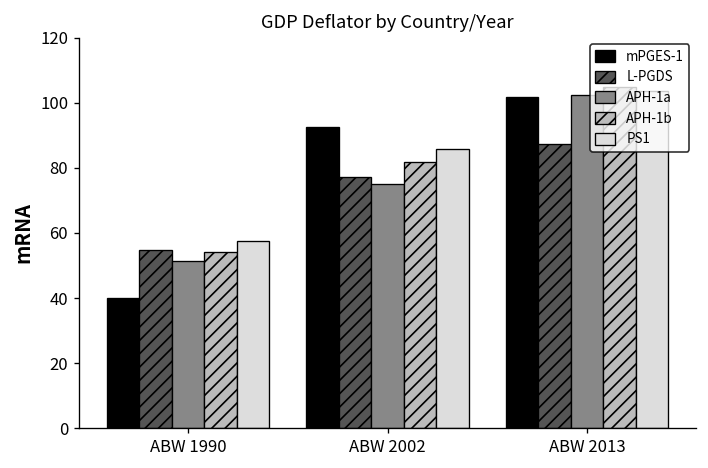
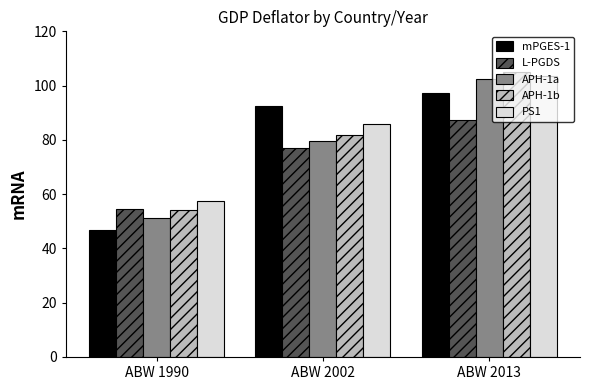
  {
    "mPGES-1": {
-     "ABW 1990": 40,
+     "ABW 1990": 47,
      "ABW 2002": 92,
-     "ABW 2013": 102
+     "ABW 2013": 97
    },
    "L-PGDS": {
      "ABW 1990": 55,
      "ABW 2002": 77,
      "ABW 2013": 87
    },
    "APH-1a": {
      "ABW 1990": 51,
-     "ABW 2002": 75,
+     "ABW 2002": 80,
      "ABW 2013": 102
    }
  }
